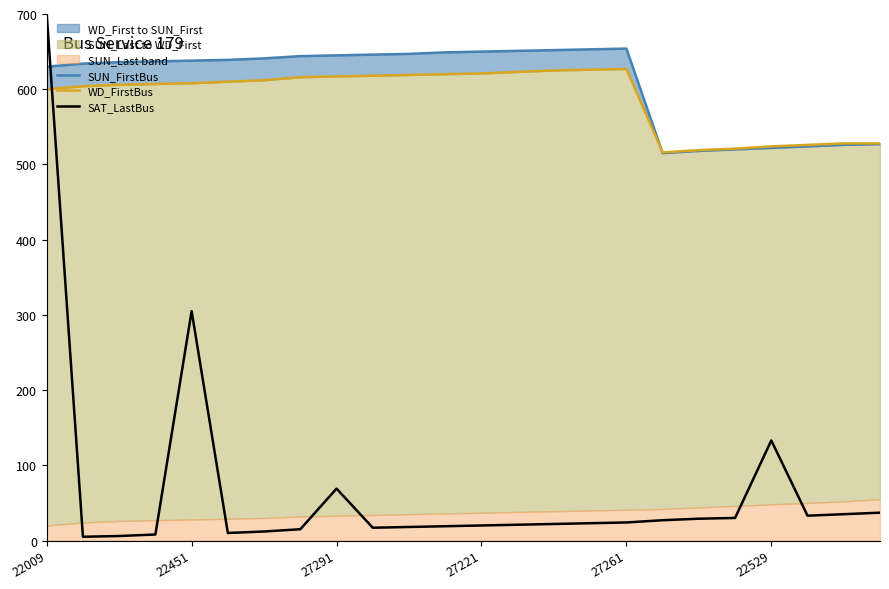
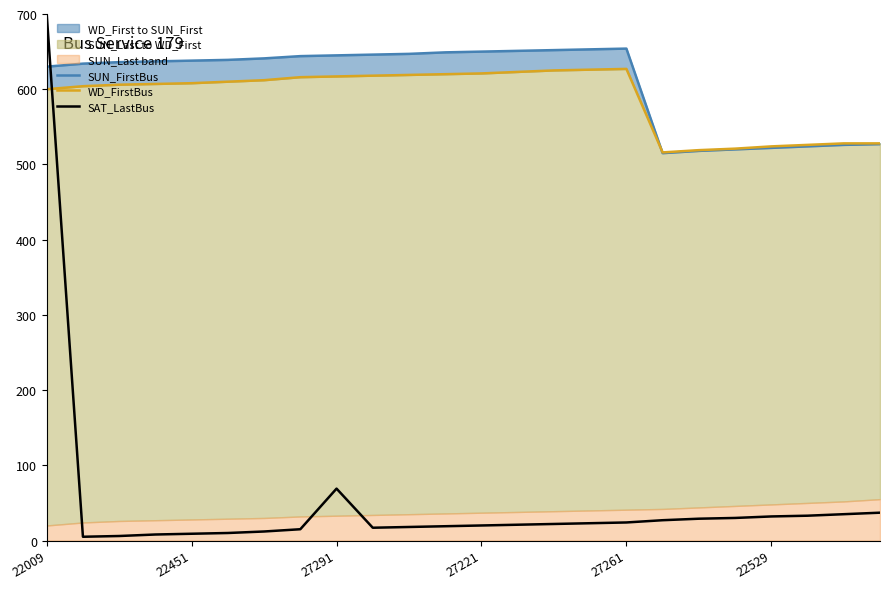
  {
    "SAT_LastBus": {
      "22009": 700,
-     "22451": 310,
+     "22451": 10,
      "27291": 70,
      "27221": 20,
      "27261": 20,
-     "22529": 130
+     "22529": 30
    }
  }
